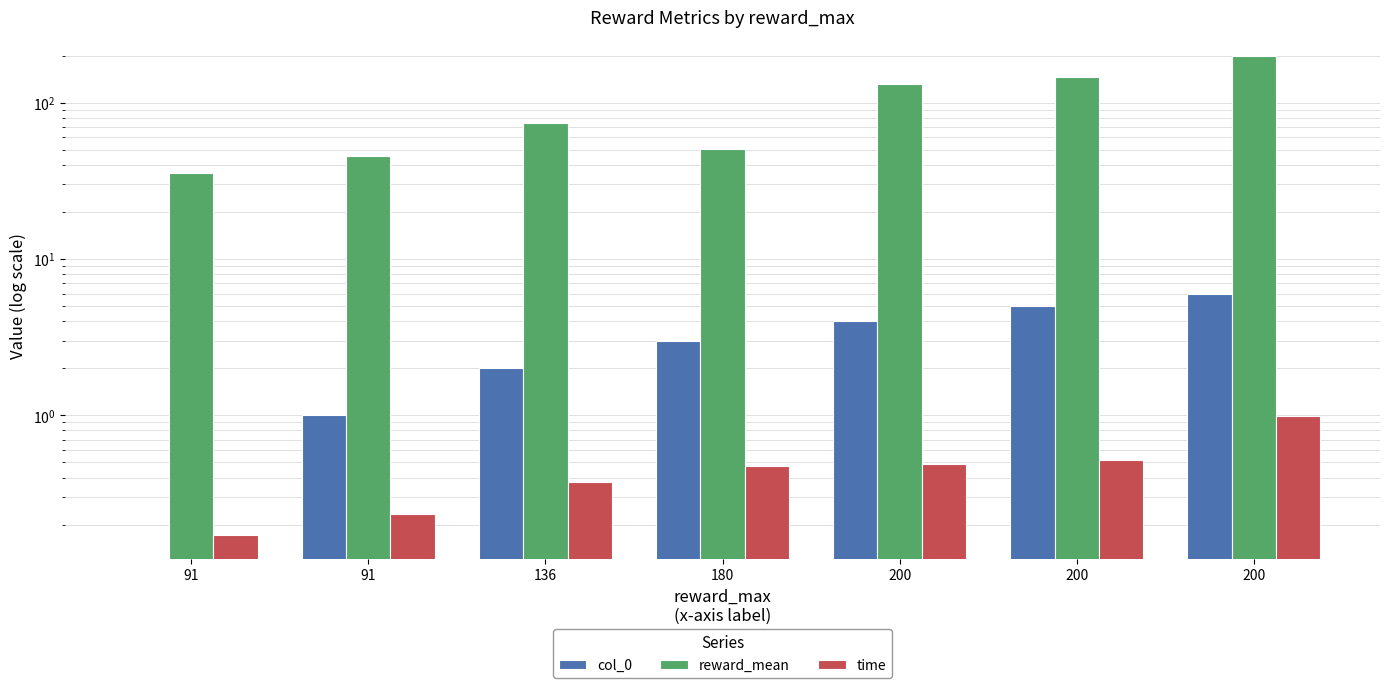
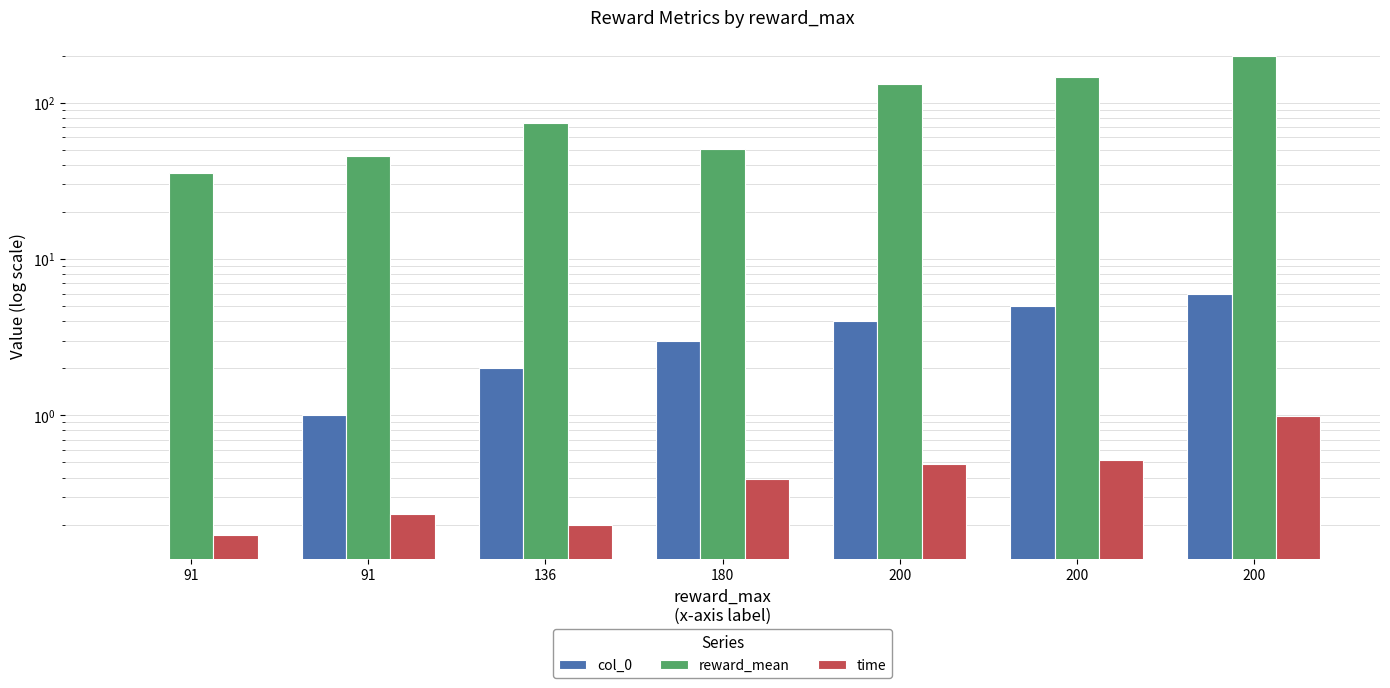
  {
    "col_0": {
      "136": 2.0,
      "180": 3.0
    },
    "reward_mean": {
      "136": 70,
      "180": 51
    },
    "time": {
-     "136": 0.38,
-     "180": 0.47
+     "136": 0.20,
+     "180": 0.39
    }
  }
